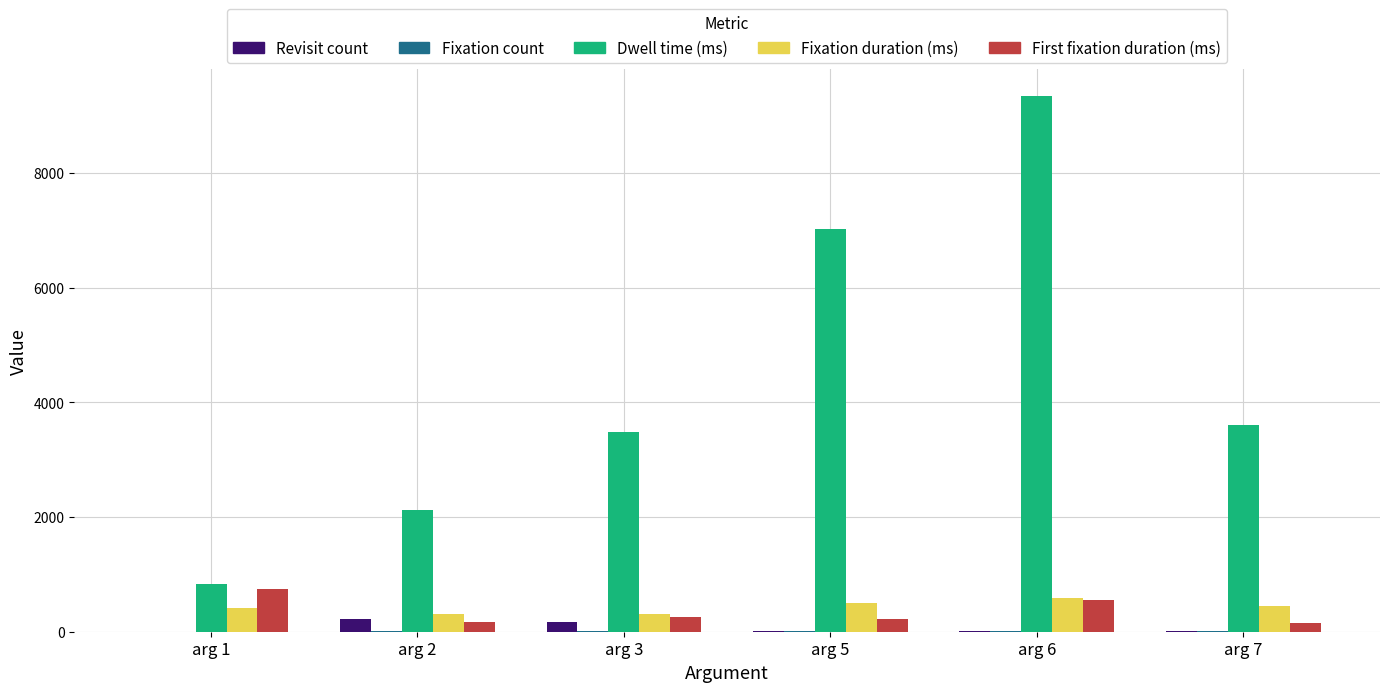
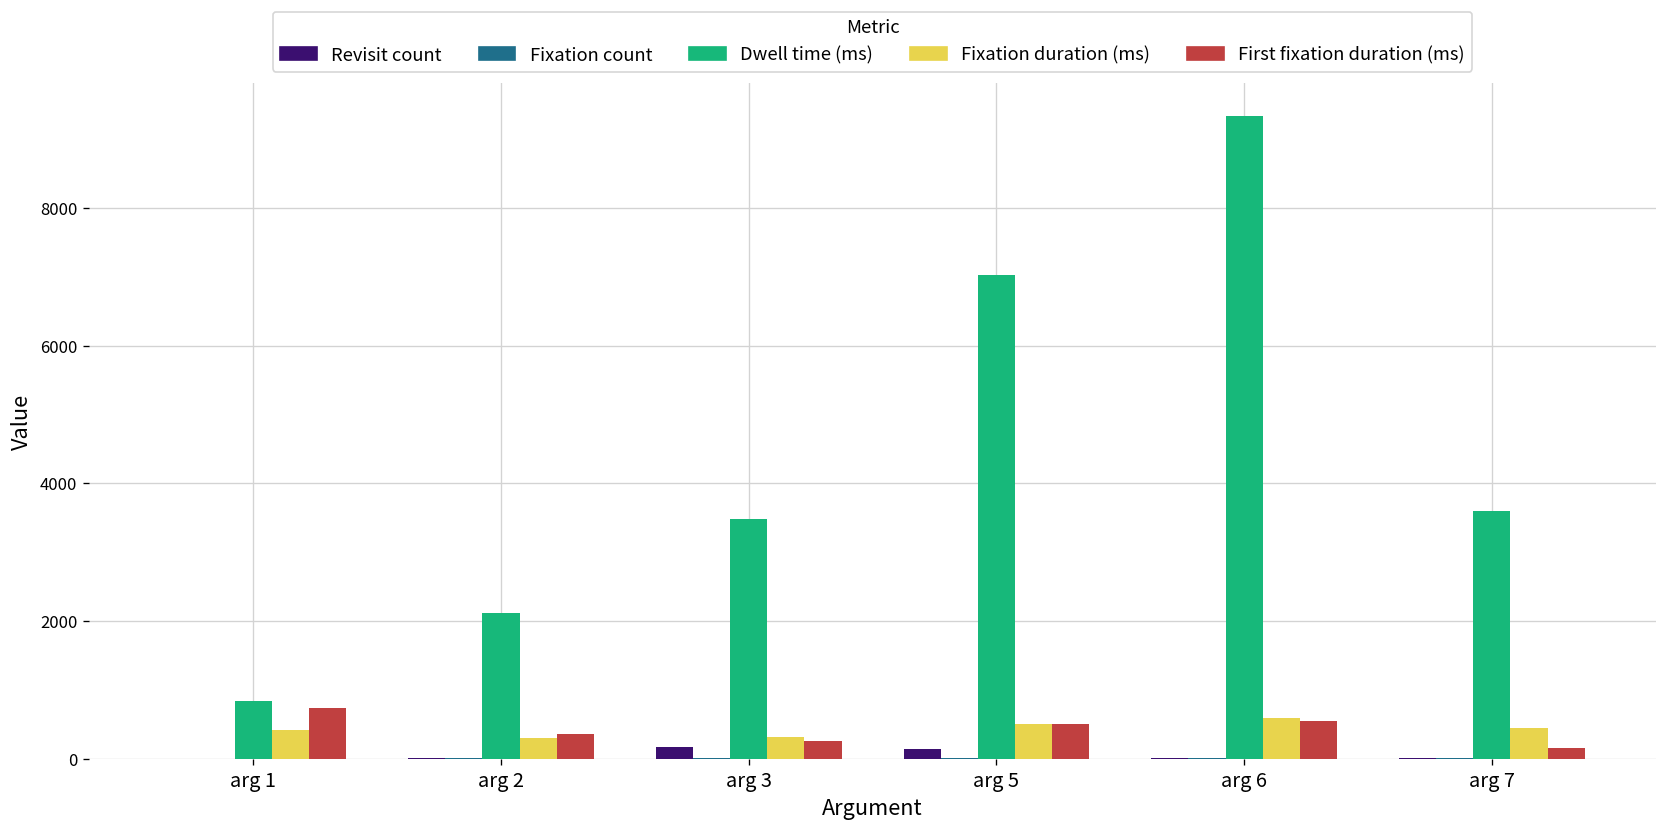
  {
    "Revisit count": {
-     "arg 2": 200,
+     "arg 2": 0,
      "arg 3": 200,
-     "arg 5": 0
+     "arg 5": 100
    },
    "Dwell time (ms)": {
      "arg 1": 800,
      "arg 2": 2100,
      "arg 3": 3500,
      "arg 5": 7000,
      "arg 6": 9300,
      "arg 7": 3600
    },
    "Fixation duration (ms)": {
      "arg 1": 400,
      "arg 2": 300,
      "arg 3": 300,
      "arg 5": 500,
      "arg 6": 600,
      "arg 7": 500
    },
    "First fixation duration (ms)": {
      "arg 1": 700,
-     "arg 2": 200,
+     "arg 2": 400,
      "arg 3": 300,
-     "arg 5": 200,
+     "arg 5": 500,
      "arg 6": 600,
      "arg 7": 200
    }
  }
